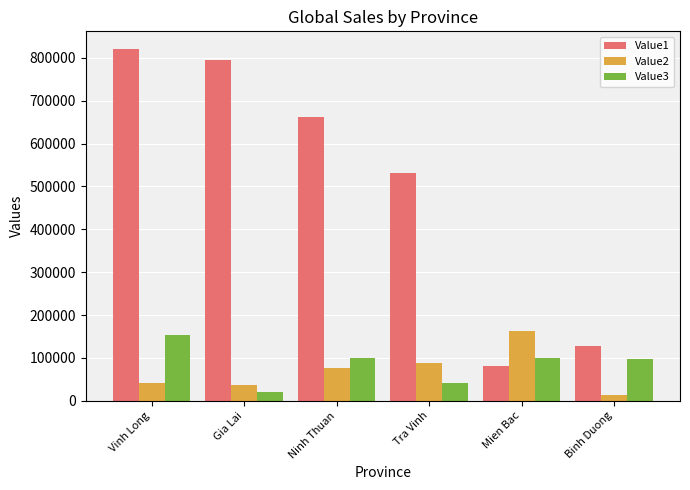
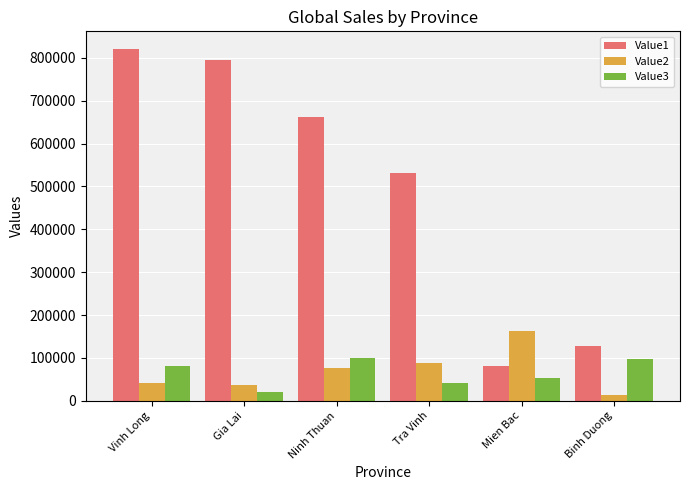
  {
    "Value1": {
      "Vinh Long": 820000,
      "Gia Lai": 790000,
      "Ninh Thuan": 660000,
      "Tra Vinh": 530000,
      "Mien Bac": 80000,
      "Binh Duong": 130000
    },
    "Value2": {
      "Vinh Long": 40000,
      "Gia Lai": 40000,
      "Ninh Thuan": 80000,
      "Tra Vinh": 90000,
      "Mien Bac": 160000,
      "Binh Duong": 10000
    },
    "Value3": {
-     "Vinh Long": 150000,
+     "Vinh Long": 80000,
      "Gia Lai": 20000,
      "Ninh Thuan": 100000,
      "Tra Vinh": 40000,
-     "Mien Bac": 100000,
+     "Mien Bac": 50000,
      "Binh Duong": 100000
    }
  }
